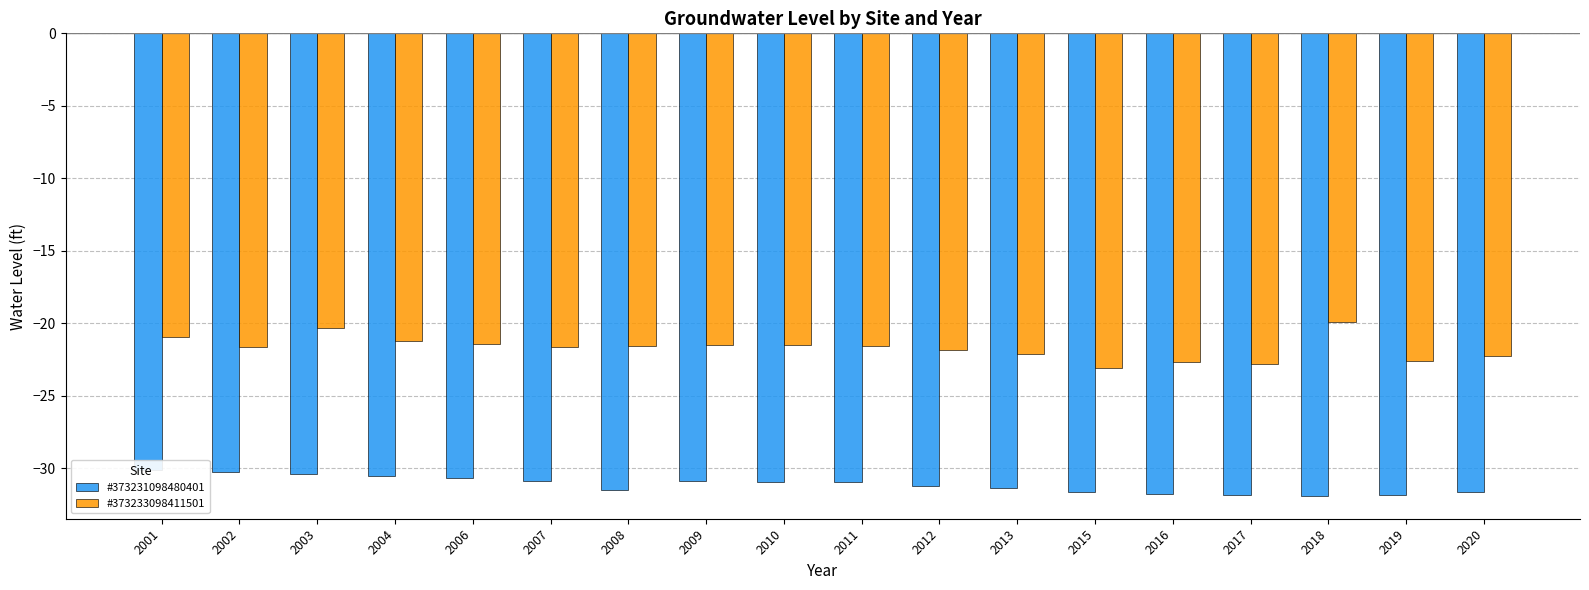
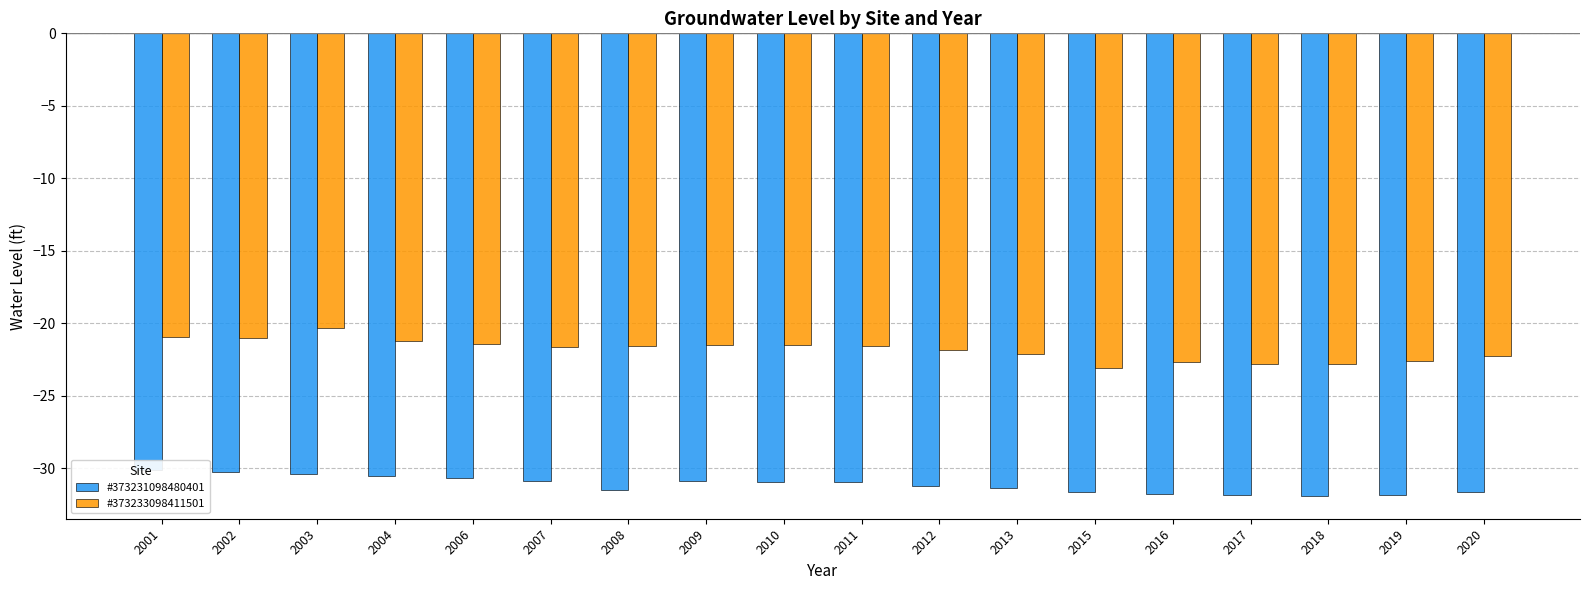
  {
    "#373231098480401": {
      "2002": -30.3,
      "2003": -30.4,
      "2004": -30.5,
      "2006": -30.7,
      "2007": -30.9,
      "2008": -31.5,
      "2009": -30.9,
      "2010": -30.9,
      "2011": -31.0,
      "2012": -31.2,
      "2013": -31.4,
      "2015": -31.7,
      "2016": -31.8,
      "2017": -31.9,
      "2018": -31.9,
      "2019": -31.8,
      "2020": -31.7
    },
    "#373233098411501": {
      "2001": -21.0,
-     "2002": -21.6,
+     "2002": -21.0,
      "2003": -20.3,
      "2004": -21.2,
      "2006": -21.4,
      "2007": -21.7,
      "2008": -21.6,
      "2009": -21.5,
      "2010": -21.5,
      "2011": -21.6,
      "2012": -21.8,
      "2013": -22.1,
      "2015": -23.1,
      "2016": -22.7,
      "2017": -22.8,
-     "2018": -19.9,
+     "2018": -22.8,
      "2019": -22.6,
      "2020": -22.3
    }
  }
